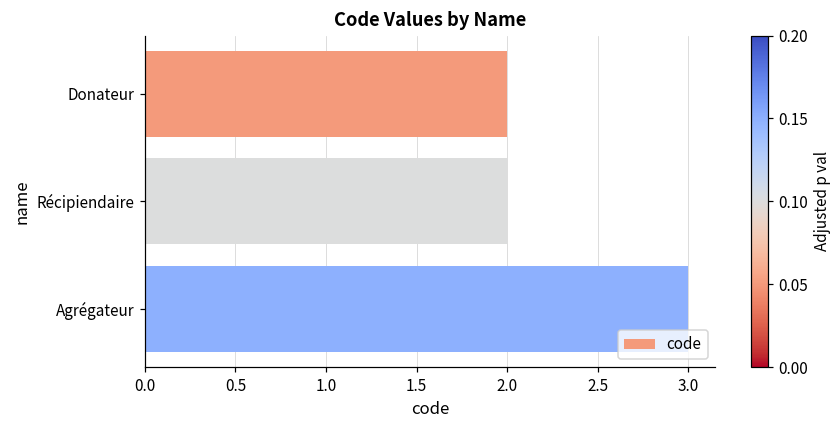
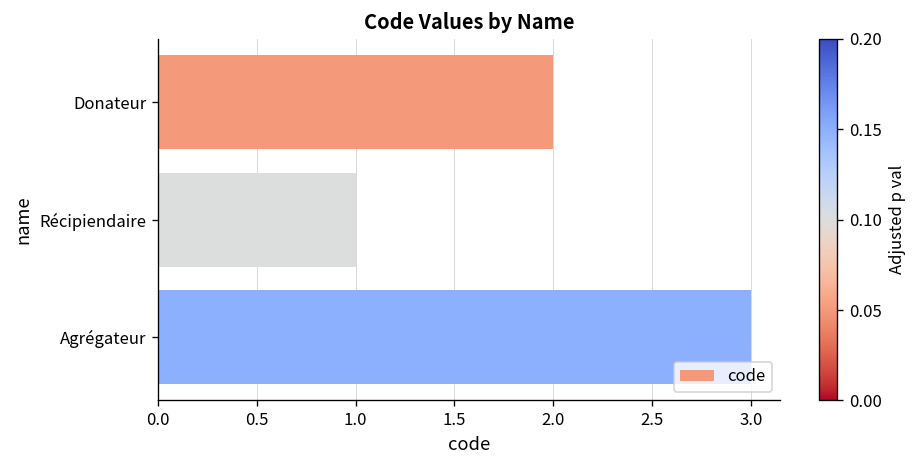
  {
    "Donateur": 2,
-   "Récipiendaire": 2,
+   "Récipiendaire": 1,
    "Agrégateur": 3
  }
